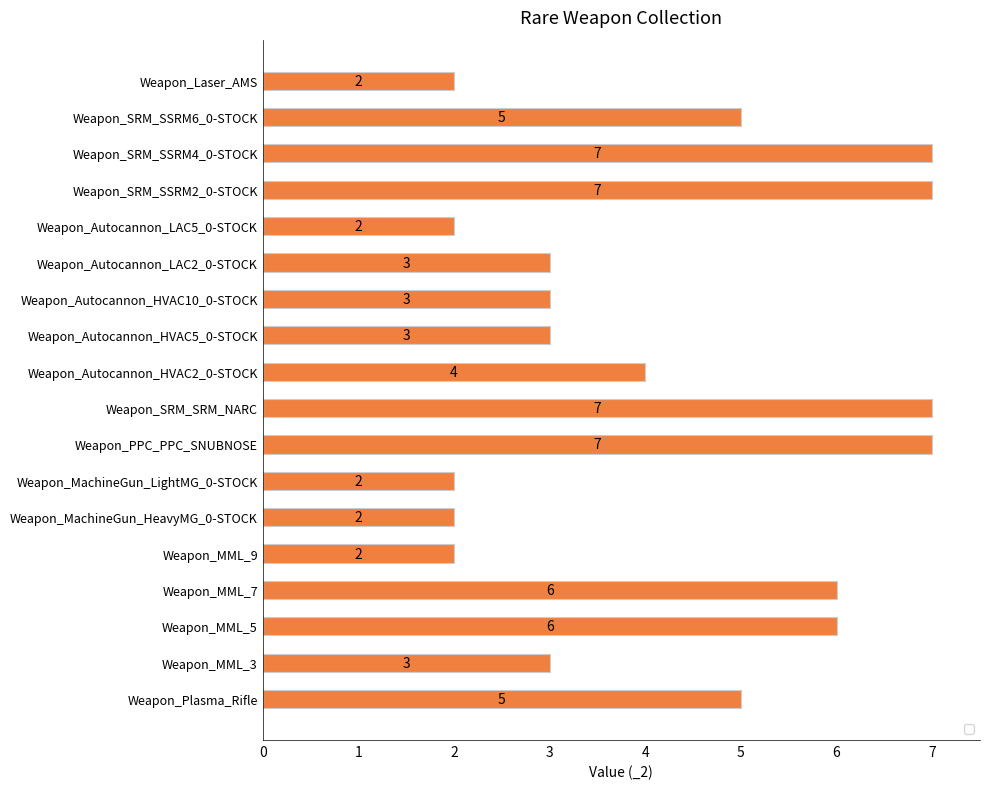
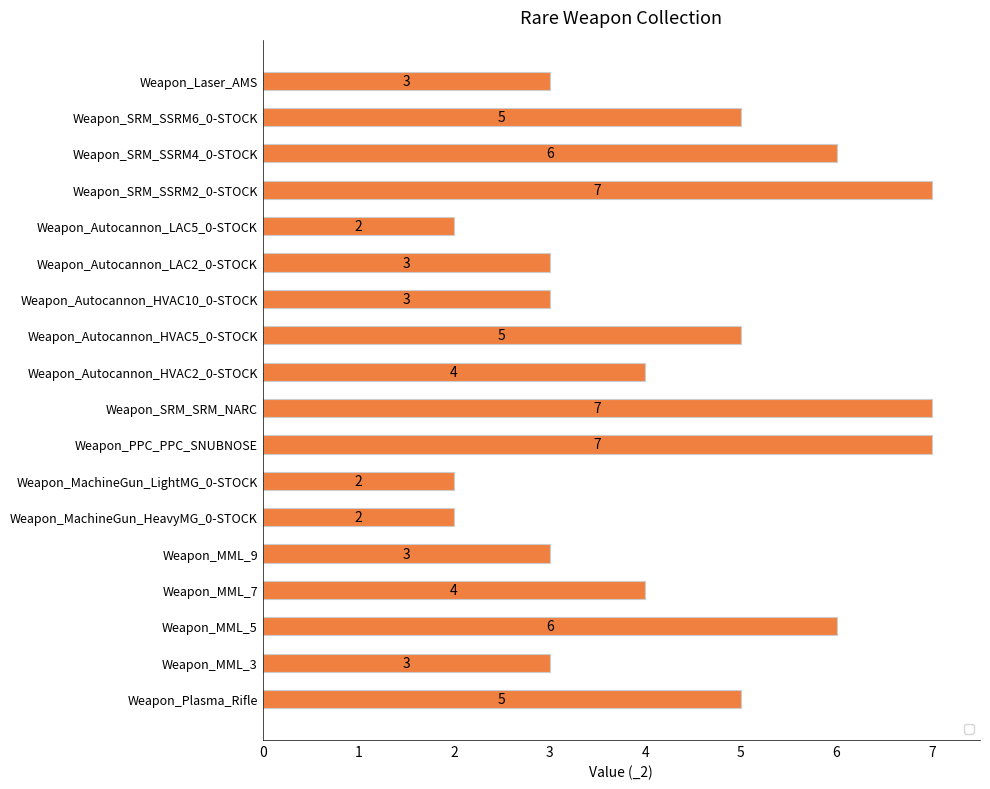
  {
-   "Weapon_Laser_AMS": 2,
+   "Weapon_Laser_AMS": 3,
    "Weapon_SRM_SSRM6_0-STOCK": 5,
-   "Weapon_SRM_SSRM4_0-STOCK": 7,
+   "Weapon_SRM_SSRM4_0-STOCK": 6,
    "Weapon_SRM_SSRM2_0-STOCK": 7,
    "Weapon_Autocannon_LAC5_0-STOCK": 2,
    "Weapon_Autocannon_LAC2_0-STOCK": 3,
    "Weapon_Autocannon_HVAC10_0-STOCK": 3,
-   "Weapon_Autocannon_HVAC5_0-STOCK": 3,
+   "Weapon_Autocannon_HVAC5_0-STOCK": 5,
    "Weapon_Autocannon_HVAC2_0-STOCK": 4,
    "Weapon_SRM_SRM_NARC": 7,
    "Weapon_PPC_PPC_SNUBNOSE": 7,
    "Weapon_MachineGun_LightMG_0-STOCK": 2,
    "Weapon_MachineGun_HeavyMG_0-STOCK": 2,
-   "Weapon_MML_9": 2,
-   "Weapon_MML_7": 6,
+   "Weapon_MML_9": 3,
+   "Weapon_MML_7": 4,
    "Weapon_MML_5": 6,
    "Weapon_MML_3": 3,
    "Weapon_Plasma_Rifle": 5
  }
